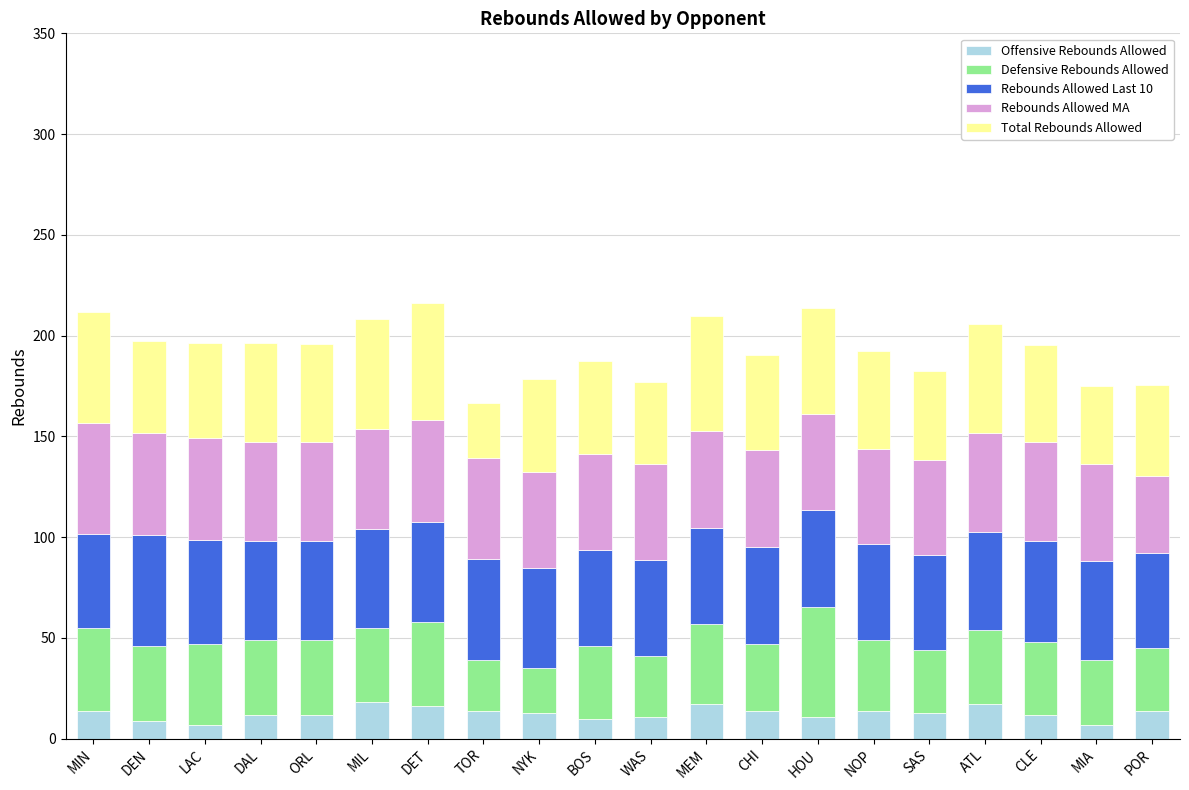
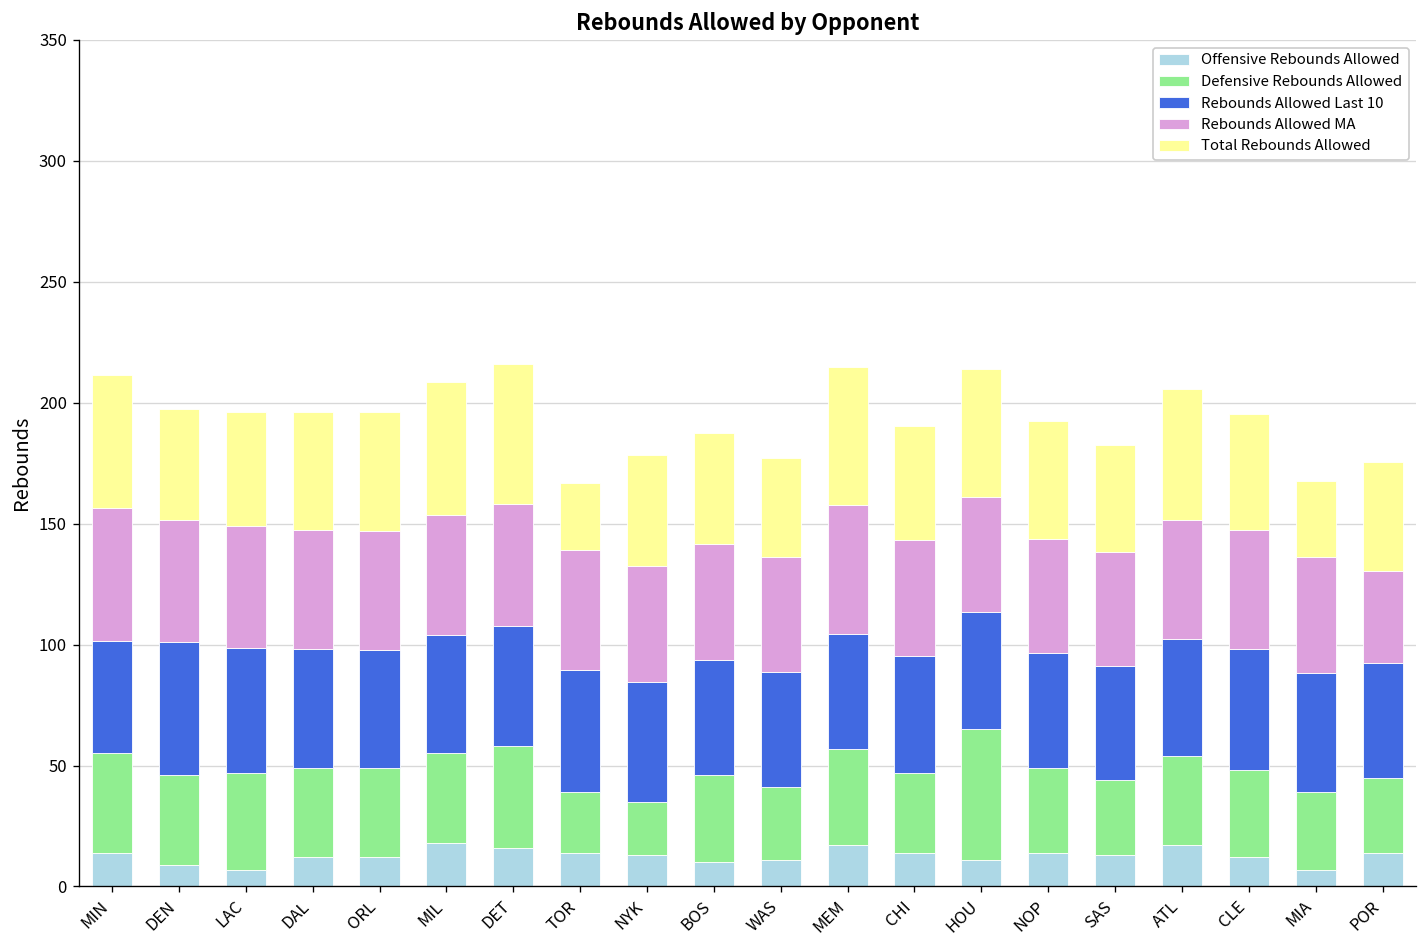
  {
    "Offensive Rebounds Allowed": {
      "MIN": 14,
      "DEN": 9,
      "LAC": 7,
      "DAL": 12,
      "ORL": 12,
      "MIL": 18,
      "DET": 16,
      "TOR": 14,
      "NYK": 13,
      "BOS": 10,
      "WAS": 11,
      "MEM": 17,
      "CHI": 14,
      "HOU": 11,
      "NOP": 14,
      "SAS": 13,
      "ATL": 17,
      "CLE": 12,
      "MIA": 7,
      "POR": 14
    },
    "Defensive Rebounds Allowed": {
      "MIN": 41,
      "DEN": 37,
      "LAC": 40,
      "DAL": 37,
      "ORL": 37,
      "MIL": 37,
      "DET": 42,
      "TOR": 25,
      "NYK": 22,
      "BOS": 36,
      "WAS": 30,
      "MEM": 40,
      "CHI": 33,
      "HOU": 54,
      "NOP": 35,
      "SAS": 31,
      "ATL": 37,
      "CLE": 36,
      "MIA": 32,
      "POR": 31
    },
    "Rebounds Allowed Last 10": {
      "MIN": 47,
      "DEN": 55,
      "LAC": 52,
      "DAL": 49,
      "ORL": 49,
      "MIL": 49,
      "DET": 50,
      "TOR": 50,
      "NYK": 50,
      "BOS": 48,
      "WAS": 48,
      "MEM": 47,
      "CHI": 48,
      "HOU": 48,
      "NOP": 48,
      "SAS": 47,
      "ATL": 48,
      "CLE": 50,
      "MIA": 49,
      "POR": 47
    },
    "Rebounds Allowed MA": {
      "MIN": 55,
      "DEN": 51,
      "LAC": 51,
      "DAL": 49,
      "ORL": 49,
      "MIL": 50,
      "DET": 50,
      "TOR": 50,
      "NYK": 48,
      "BOS": 48,
      "WAS": 47,
-     "MEM": 48,
+     "MEM": 53,
      "CHI": 48,
      "HOU": 48,
      "NOP": 47,
      "SAS": 48,
      "ATL": 49,
      "CLE": 49,
      "MIA": 48,
      "POR": 38
    },
    "Total Rebounds Allowed": {
      "MIN": 55,
      "DEN": 46,
      "LAC": 47,
      "DAL": 49,
      "ORL": 49,
      "MIL": 55,
      "DET": 58,
      "TOR": 28,
      "NYK": 46,
      "BOS": 46,
      "WAS": 41,
      "MEM": 57,
      "CHI": 47,
      "HOU": 53,
      "NOP": 49,
      "SAS": 44,
      "ATL": 54,
      "CLE": 48,
-     "MIA": 39,
+     "MIA": 32,
      "POR": 45
    }
  }
